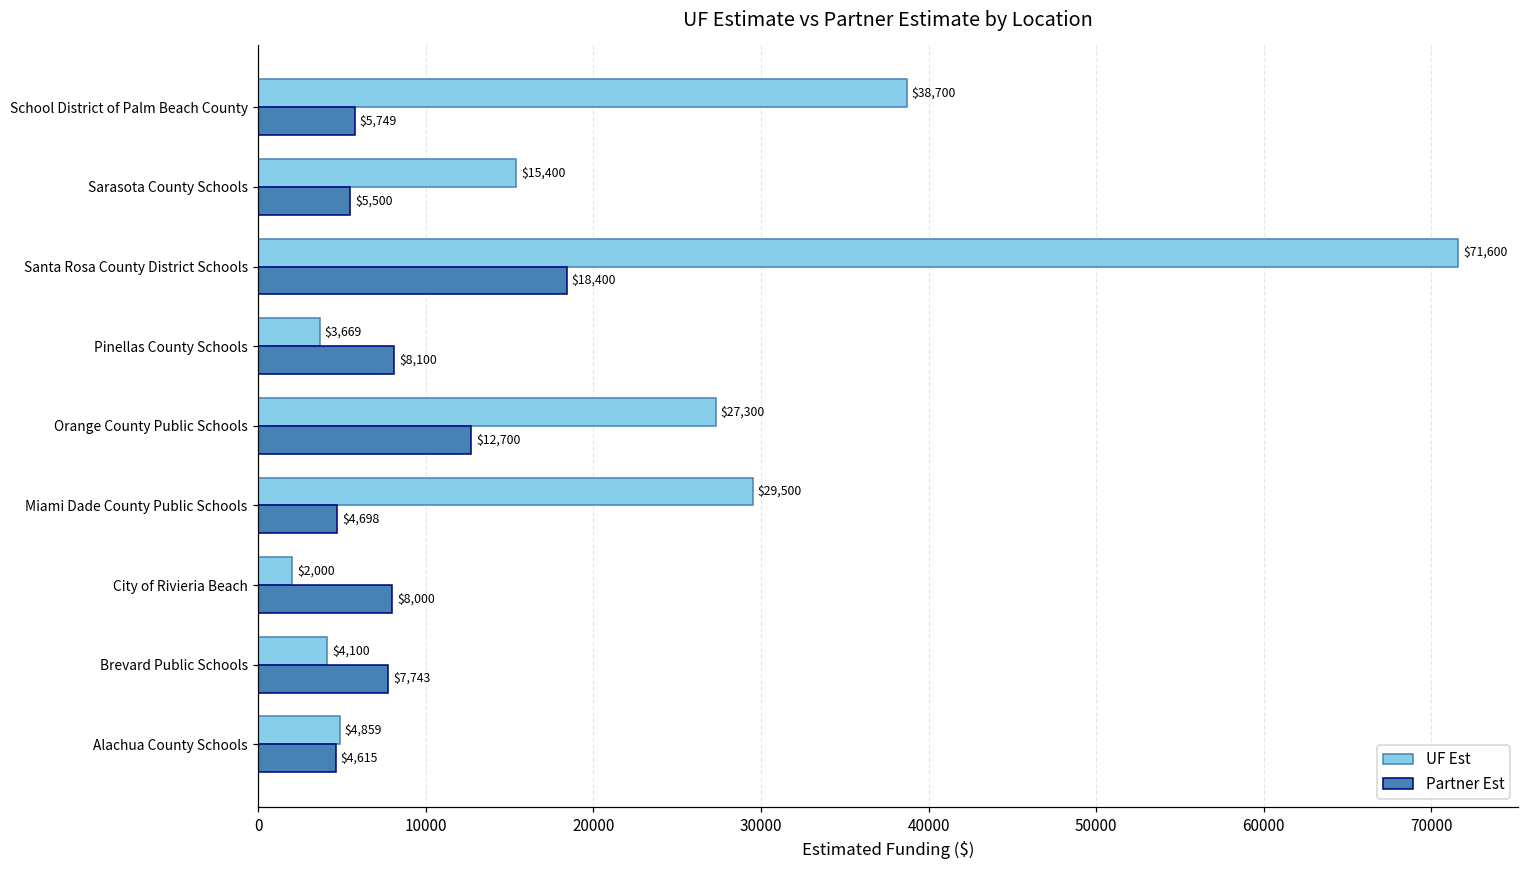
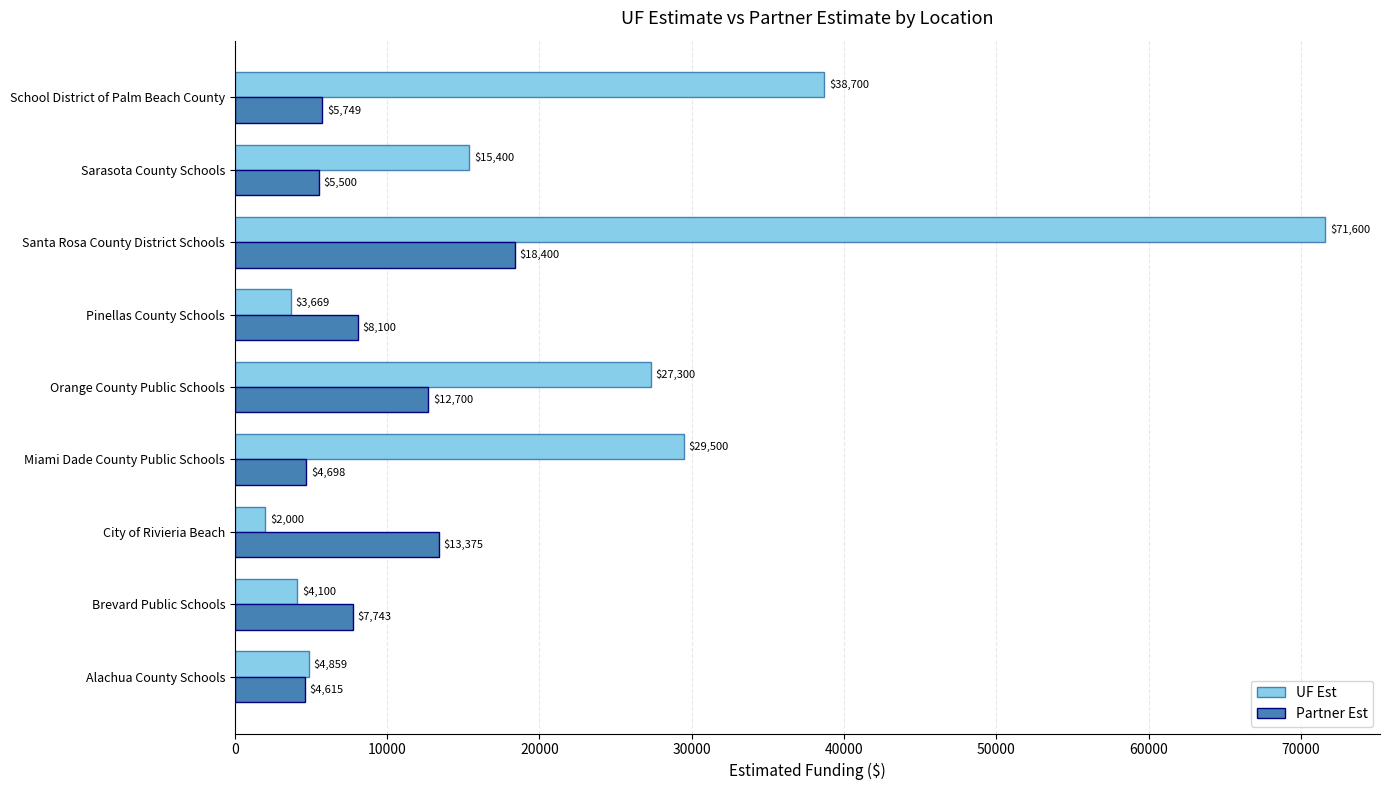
  {
    "UF Est": {
      "School District of Palm Beach County": "$38,700",
      "Sarasota County Schools": "$15,400",
      "Santa Rosa County District Schools": "$71,600",
      "Pinellas County Schools": "$3,669",
      "Orange County Public Schools": "$27,300",
      "Miami Dade County Public Schools": "$29,500",
      "City of Rivieria Beach": "$2,000",
      "Brevard Public Schools": "$4,100",
      "Alachua County Schools": "$4,859"
    },
    "Partner Est": {
      "School District of Palm Beach County": "$5,749",
      "Sarasota County Schools": "$5,500",
      "Santa Rosa County District Schools": "$18,400",
      "Pinellas County Schools": "$8,100",
      "Orange County Public Schools": "$12,700",
      "Miami Dade County Public Schools": "$4,698",
-     "City of Rivieria Beach": "$8,000",
+     "City of Rivieria Beach": "$13,375",
      "Brevard Public Schools": "$7,743",
      "Alachua County Schools": "$4,615"
    }
  }
